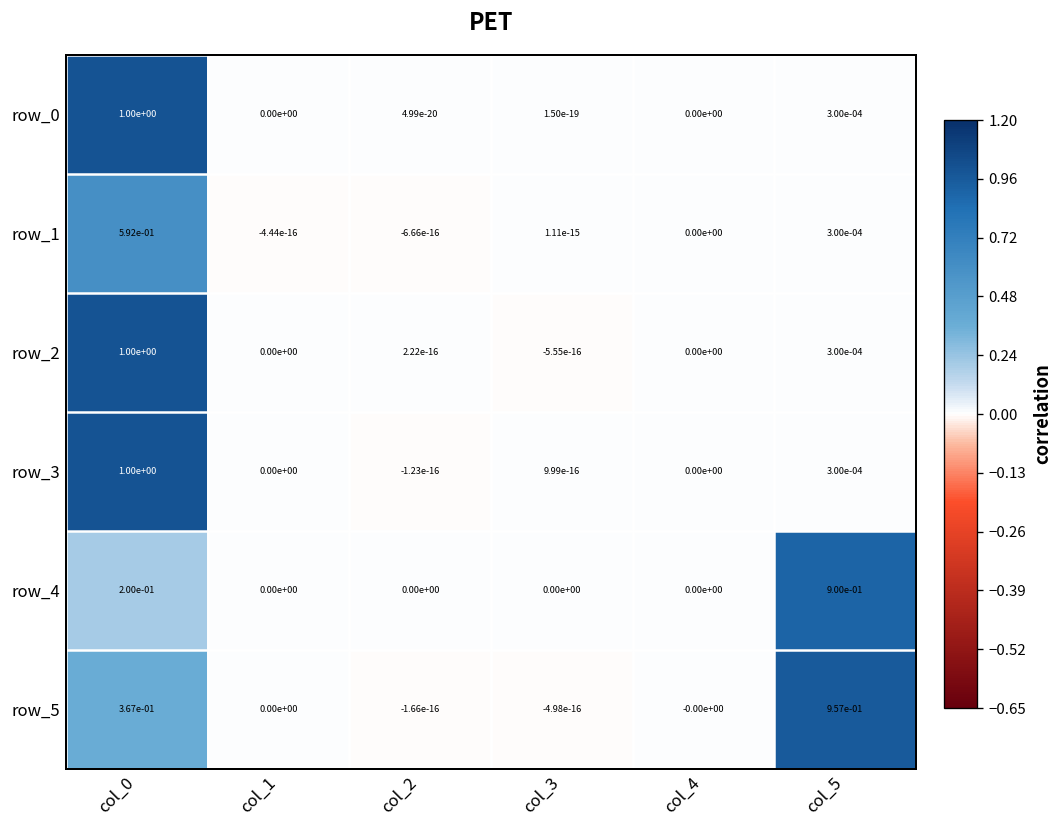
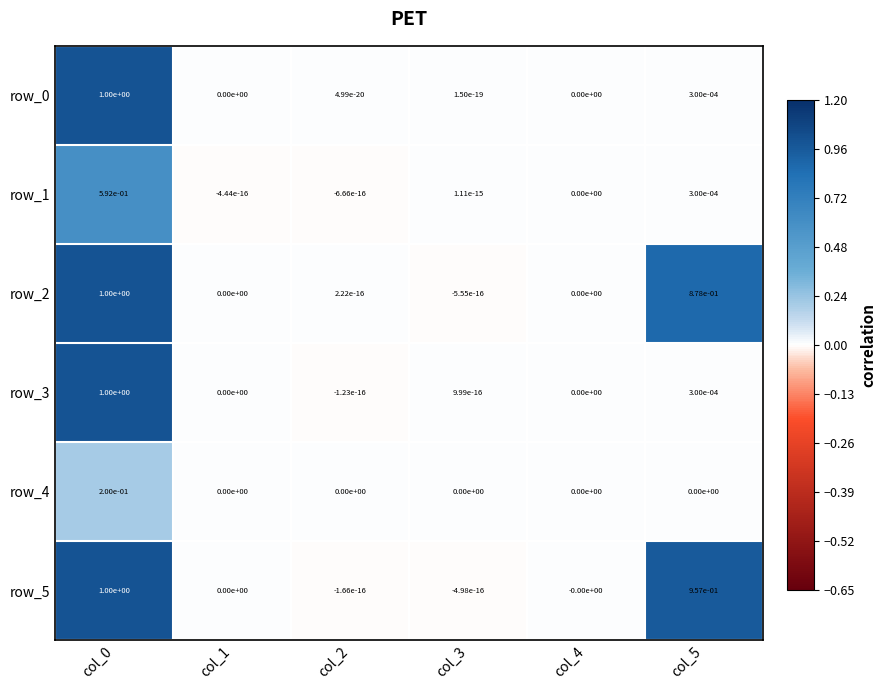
  {
    "row_0": {
      "col_0": "1.00e+00",
      "col_1": "0.00e+00",
      "col_2": "4.99e-20",
      "col_3": "1.50e-19",
      "col_4": "0.00e+00",
      "col_5": "3.00e-04"
    },
    "row_1": {
      "col_0": "5.92e-01",
      "col_1": "-4.44e-16",
      "col_2": "-6.66e-16",
      "col_3": "1.11e-15",
      "col_4": "0.00e+00",
      "col_5": "3.00e-04"
    },
    "row_2": {
      "col_0": "1.00e+00",
      "col_1": "0.00e+00",
      "col_2": "2.22e-16",
      "col_3": "-5.55e-16",
      "col_4": "0.00e+00",
-     "col_5": "3.00e-04"
+     "col_5": "8.78e-01"
    },
    "row_3": {
      "col_0": "1.00e+00",
      "col_1": "0.00e+00",
      "col_2": "-1.23e-16",
      "col_3": "9.99e-16",
      "col_4": "0.00e+00",
      "col_5": "3.00e-04"
    },
    "row_4": {
      "col_0": "2.00e-01",
      "col_1": "0.00e+00",
      "col_2": "0.00e+00",
      "col_3": "0.00e+00",
      "col_4": "0.00e+00",
-     "col_5": "9.00e-01"
+     "col_5": "0.00e+00"
    },
    "row_5": {
-     "col_0": "3.67e-01",
+     "col_0": "1.00e+00",
      "col_1": "0.00e+00",
      "col_2": "-1.66e-16",
      "col_3": "-4.98e-16",
      "col_4": "-0.00e+00",
      "col_5": "9.57e-01"
    }
  }
